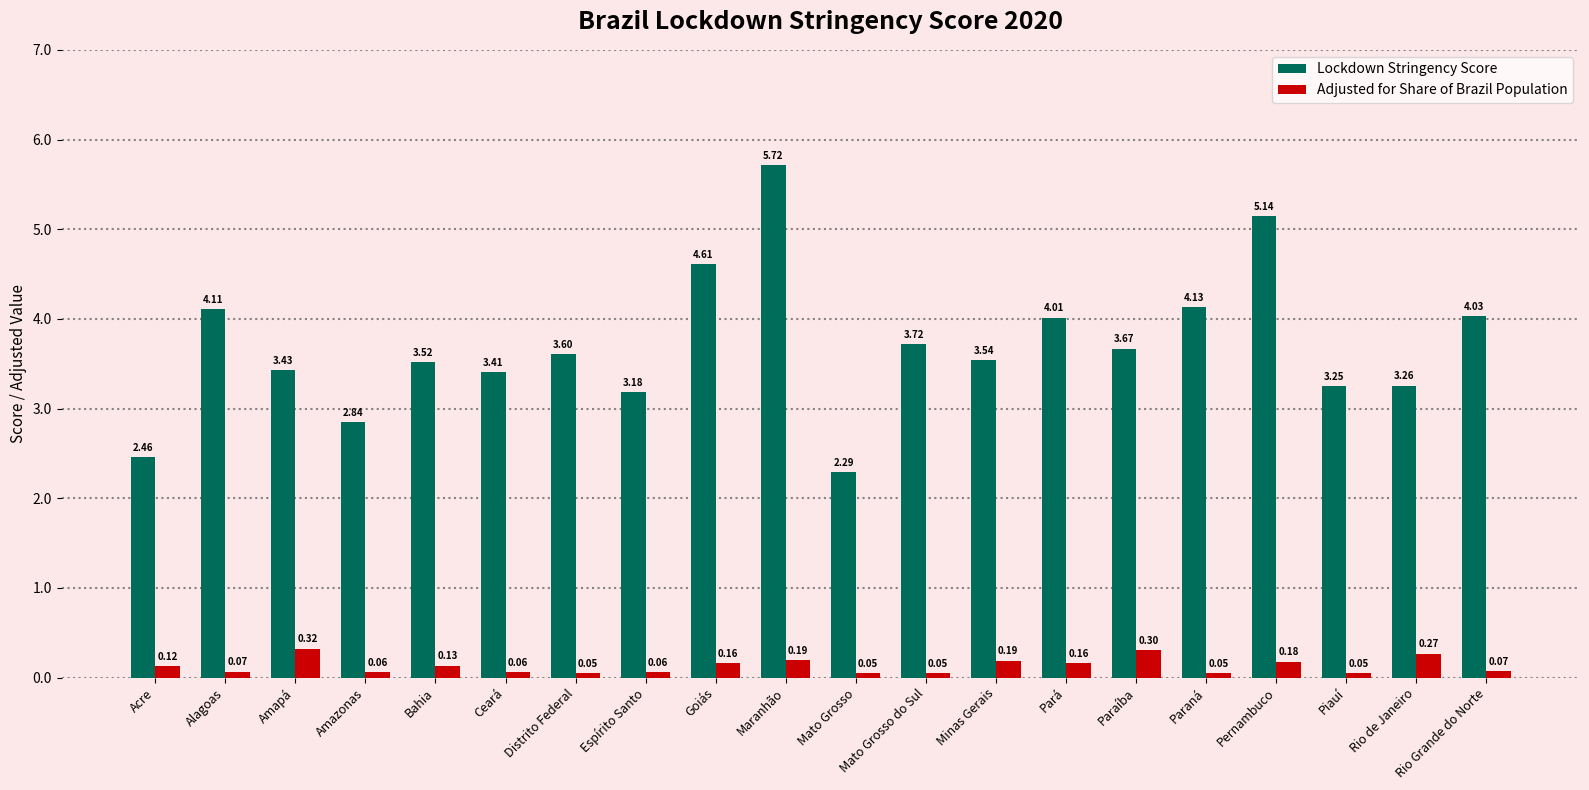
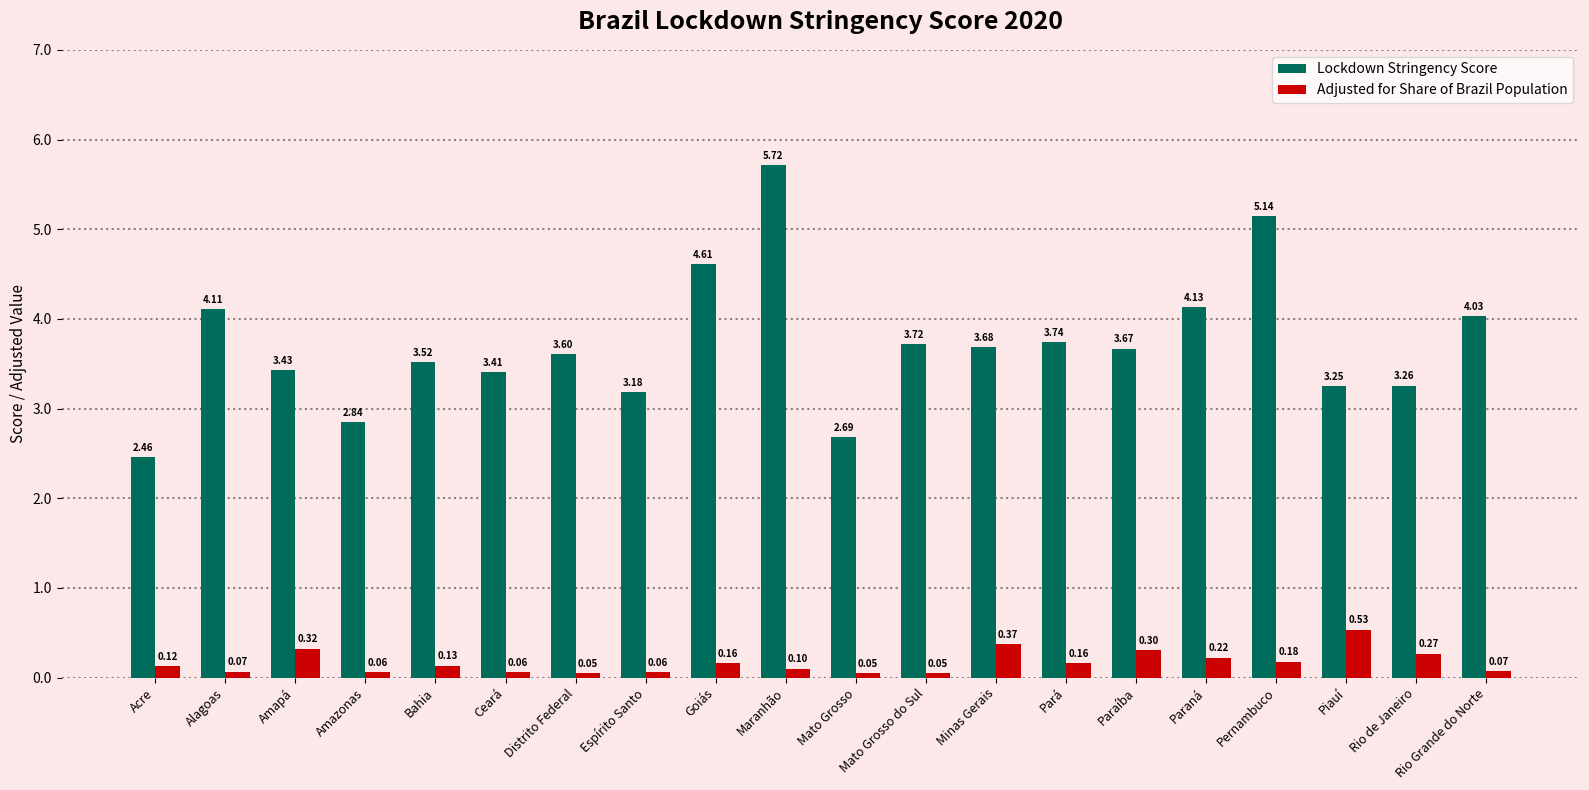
  {
    "Lockdown Stringency Score": {
      "Acre": 2.46,
      "Alagoas": 4.11,
      "Amapá": 3.43,
      "Amazonas": 2.84,
      "Bahia": 3.52,
      "Ceará": 3.41,
      "Distrito Federal": 3.60,
      "Espírito Santo": 3.18,
      "Goiás": 4.61,
      "Maranhão": 5.72,
-     "Mato Grosso": 2.29,
+     "Mato Grosso": 2.69,
      "Mato Grosso do Sul": 3.72,
-     "Minas Gerais": 3.54,
-     "Pará": 4.01,
+     "Minas Gerais": 3.68,
+     "Pará": 3.74,
      "Paraíba": 3.67,
      "Paraná": 4.13,
      "Pernambuco": 5.14,
      "Piauí": 3.25,
      "Rio de Janeiro": 3.26,
      "Rio Grande do Norte": 4.03
    },
    "Adjusted for Share of Brazil Population": {
      "Acre": 0.12,
      "Alagoas": 0.07,
      "Amapá": 0.32,
      "Amazonas": 0.06,
      "Bahia": 0.13,
      "Ceará": 0.06,
      "Distrito Federal": 0.05,
      "Espírito Santo": 0.06,
      "Goiás": 0.16,
-     "Maranhão": 0.19,
+     "Maranhão": 0.10,
      "Mato Grosso": 0.05,
      "Mato Grosso do Sul": 0.05,
-     "Minas Gerais": 0.19,
+     "Minas Gerais": 0.37,
      "Pará": 0.16,
      "Paraíba": 0.30,
-     "Paraná": 0.05,
+     "Paraná": 0.22,
      "Pernambuco": 0.18,
-     "Piauí": 0.05,
+     "Piauí": 0.53,
      "Rio de Janeiro": 0.27,
      "Rio Grande do Norte": 0.07
    }
  }
